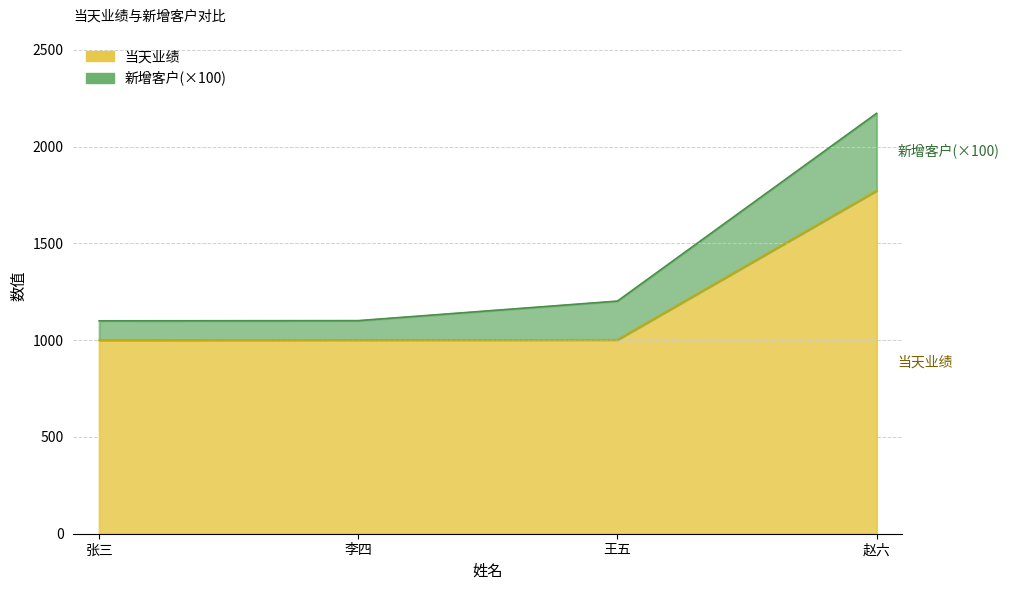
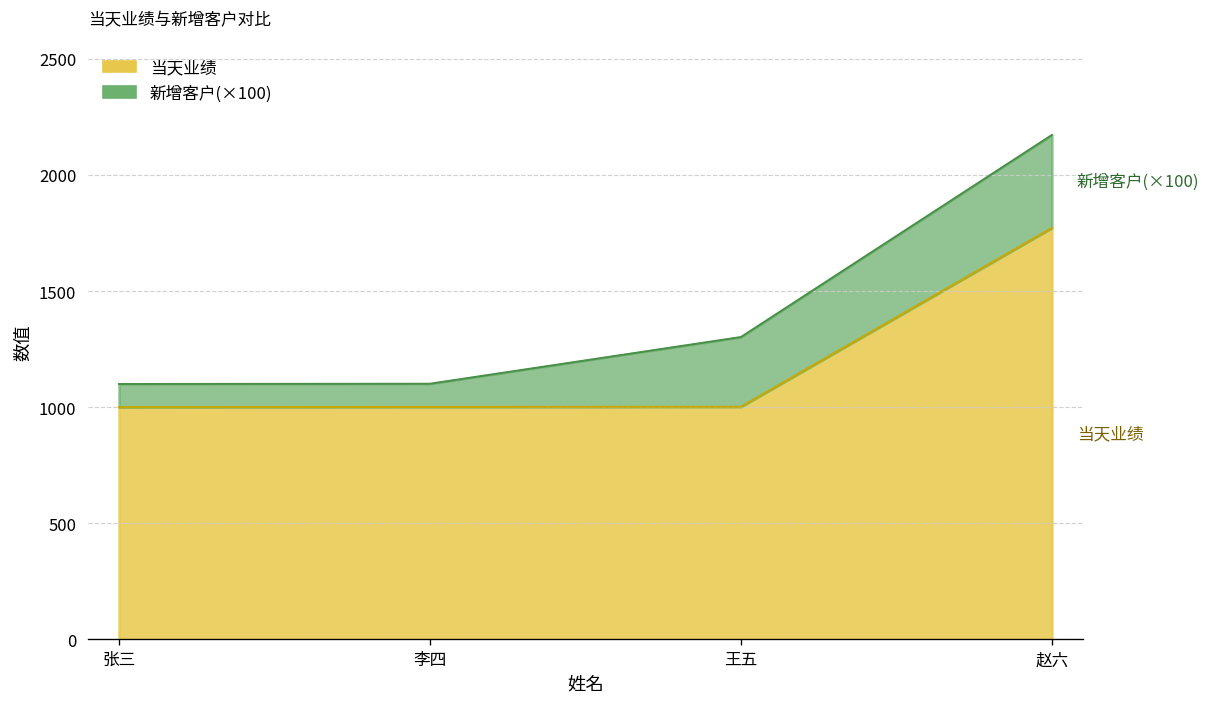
  {
    "当天业绩": {
      "张三": 1000,
      "李四": 1000,
      "王五": 1000,
      "赵六": 1770
    },
    "新增客户(×100)": {
      "张三": 100,
      "李四": 100,
-     "王五": 200,
+     "王五": 300,
      "赵六": 400
    }
  }
